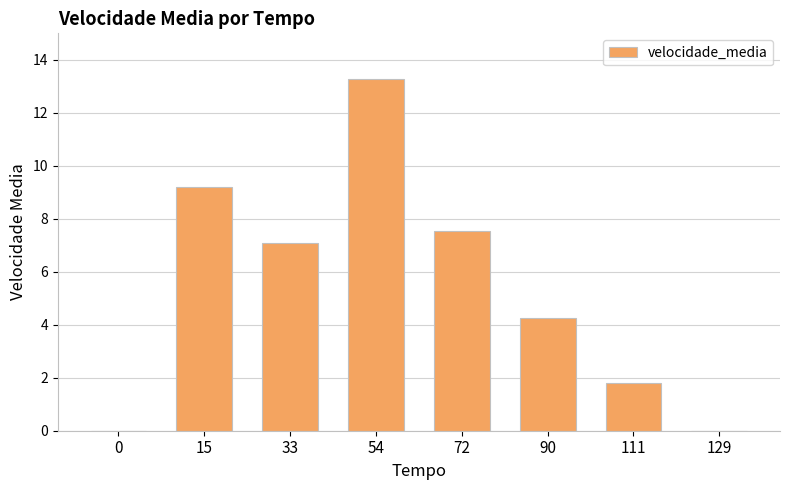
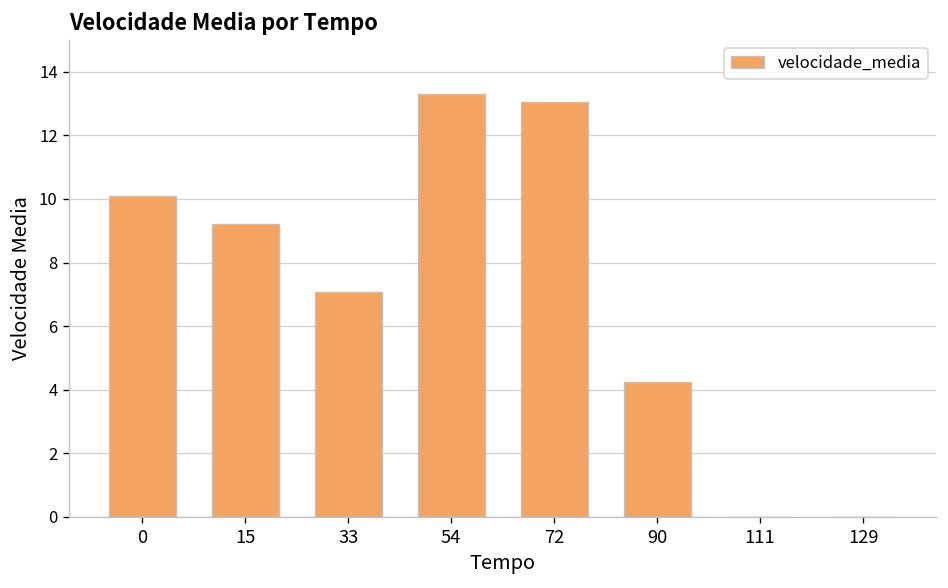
  {
-   "0": 0.0,
+   "0": 10.1,
    "15": 9.2,
    "33": 7.1,
    "54": 13.3,
-   "72": 7.5,
+   "72": 13.1,
    "90": 4.3,
-   "111": 1.8,
+   "111": 0.0,
    "129": 0.0
  }
